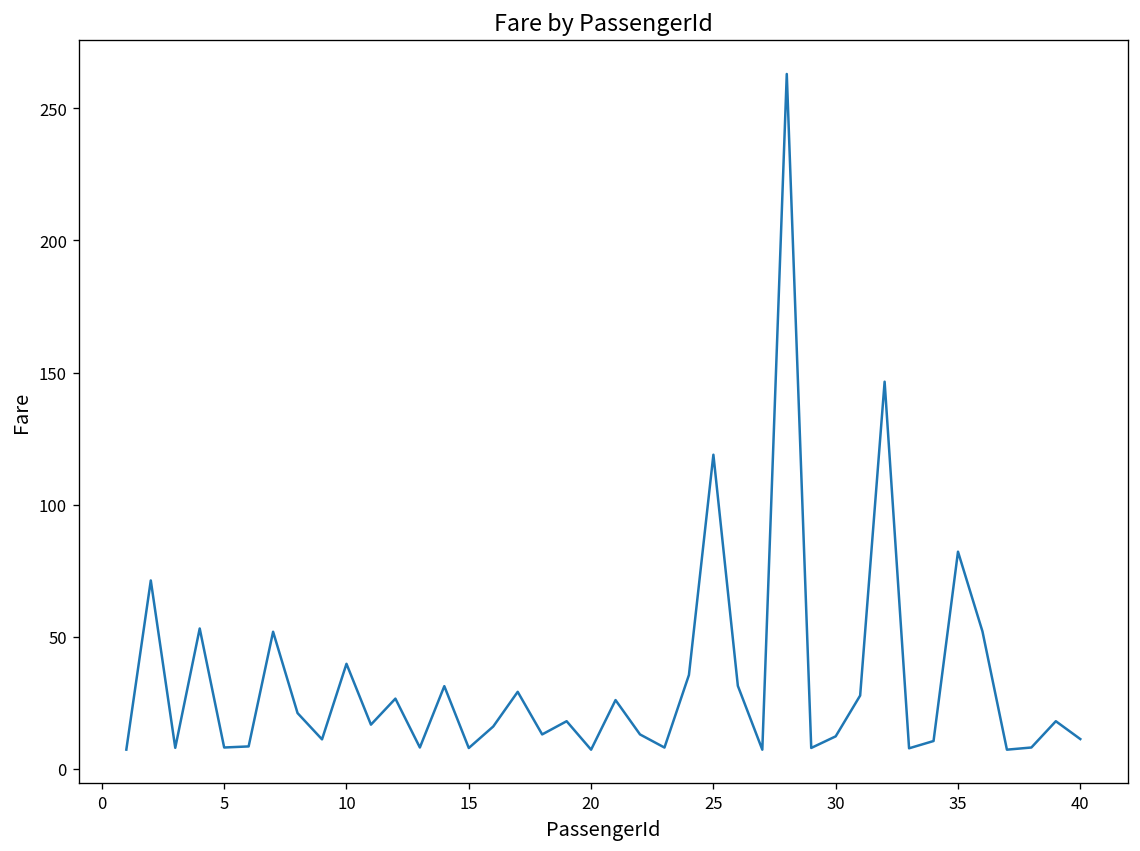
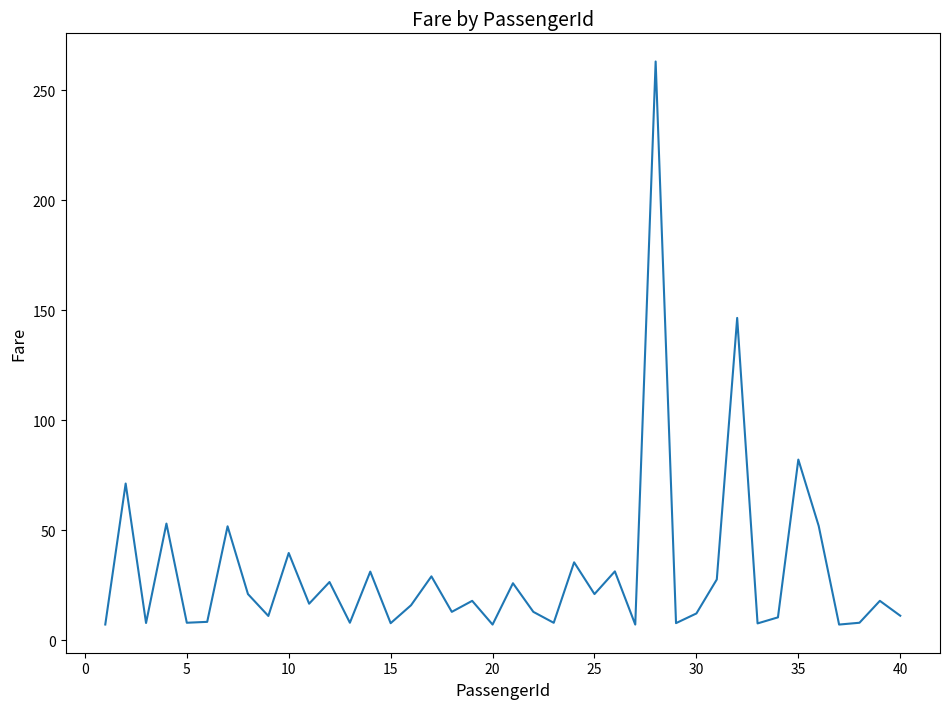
  {
    "5": 8,
    "10": 40,
    "15": 8,
    "20": 7,
-   "25": 119,
+   "25": 21,
    "30": 12,
    "35": 82,
    "40": 11
  }
